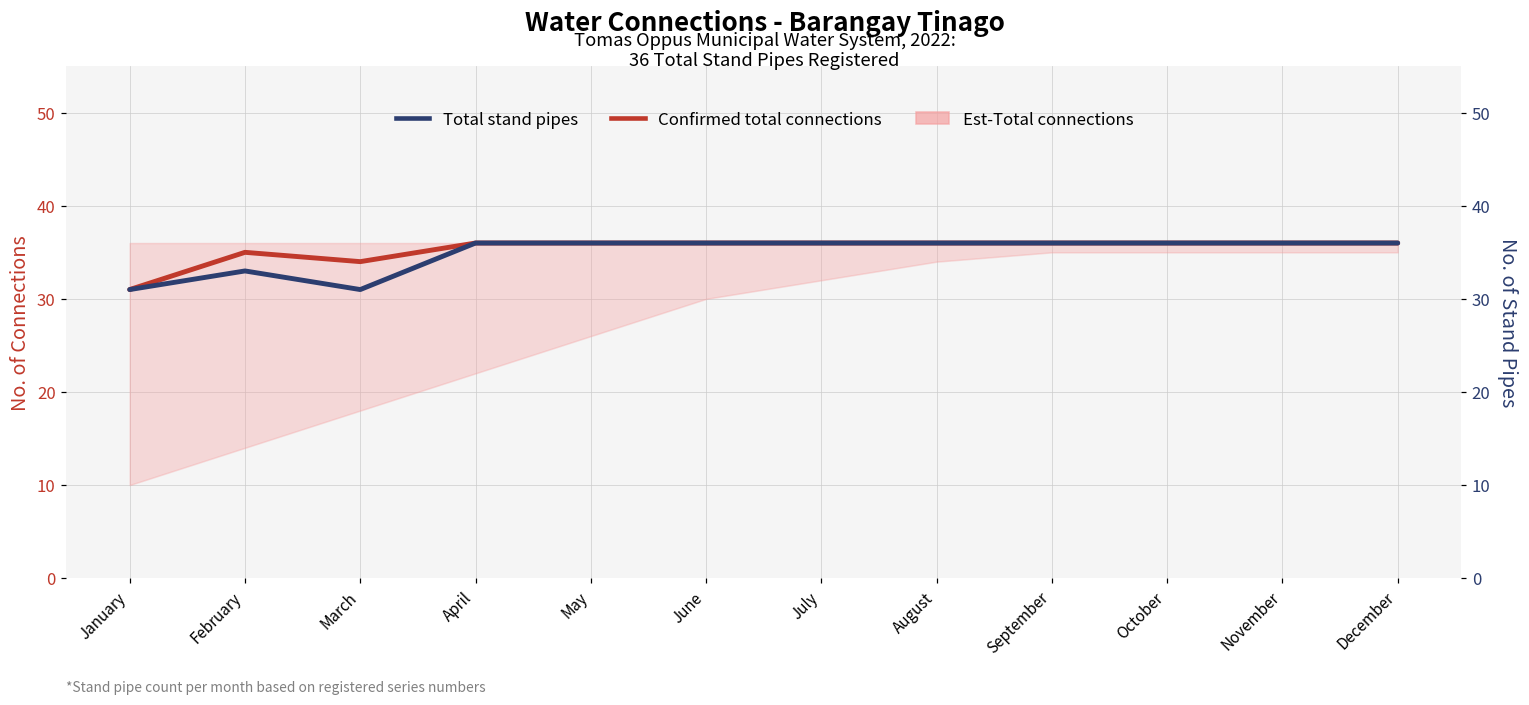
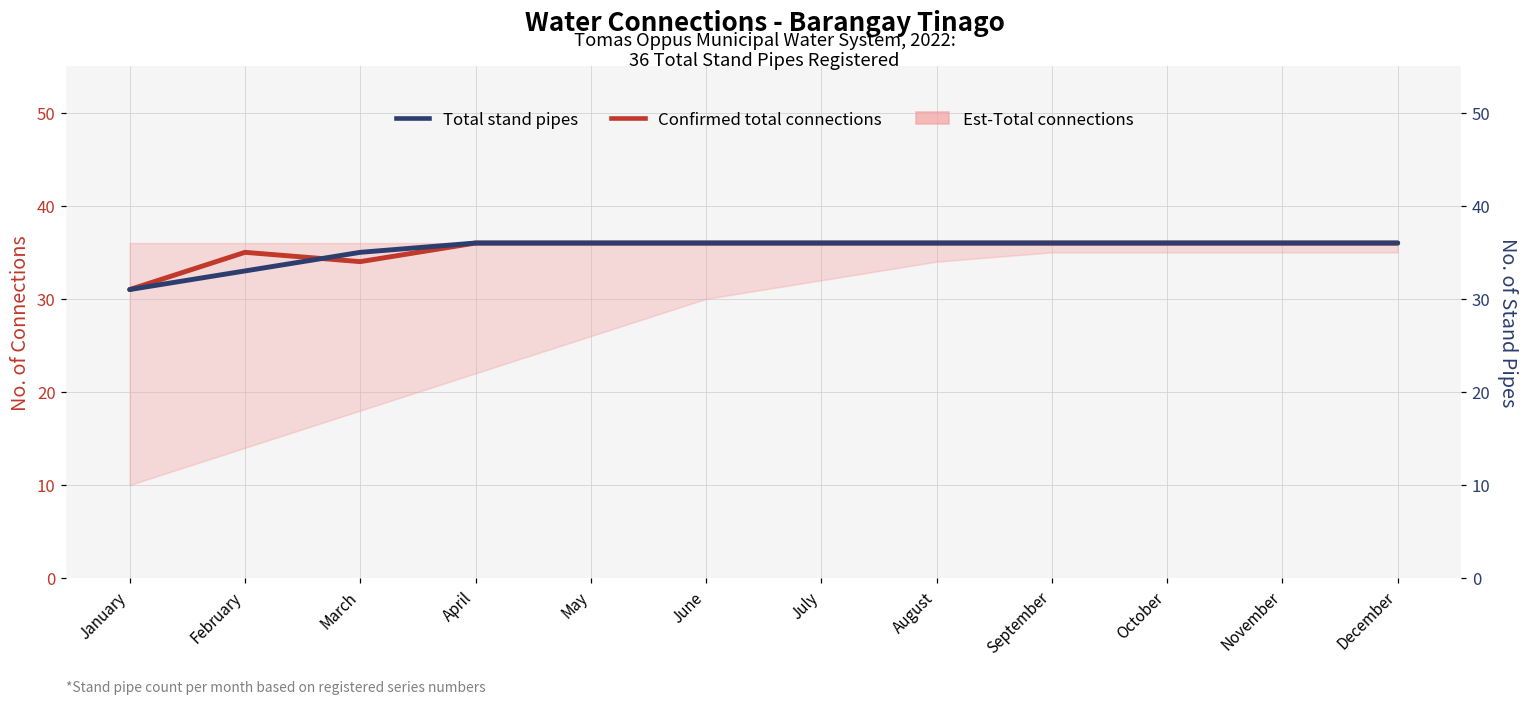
  {
    "Confirmed total connections": {
      "January": 31,
      "February": 35,
      "March": 34
    },
    "Total stand pipes": {
      "January": 31,
      "February": 33,
-     "March": 31,
+     "March": 35,
      "April": 36,
      "May": 36,
      "June": 36,
      "July": 36,
      "August": 36,
      "September": 36,
      "October": 36,
      "November": 36,
      "December": 36
    }
  }
